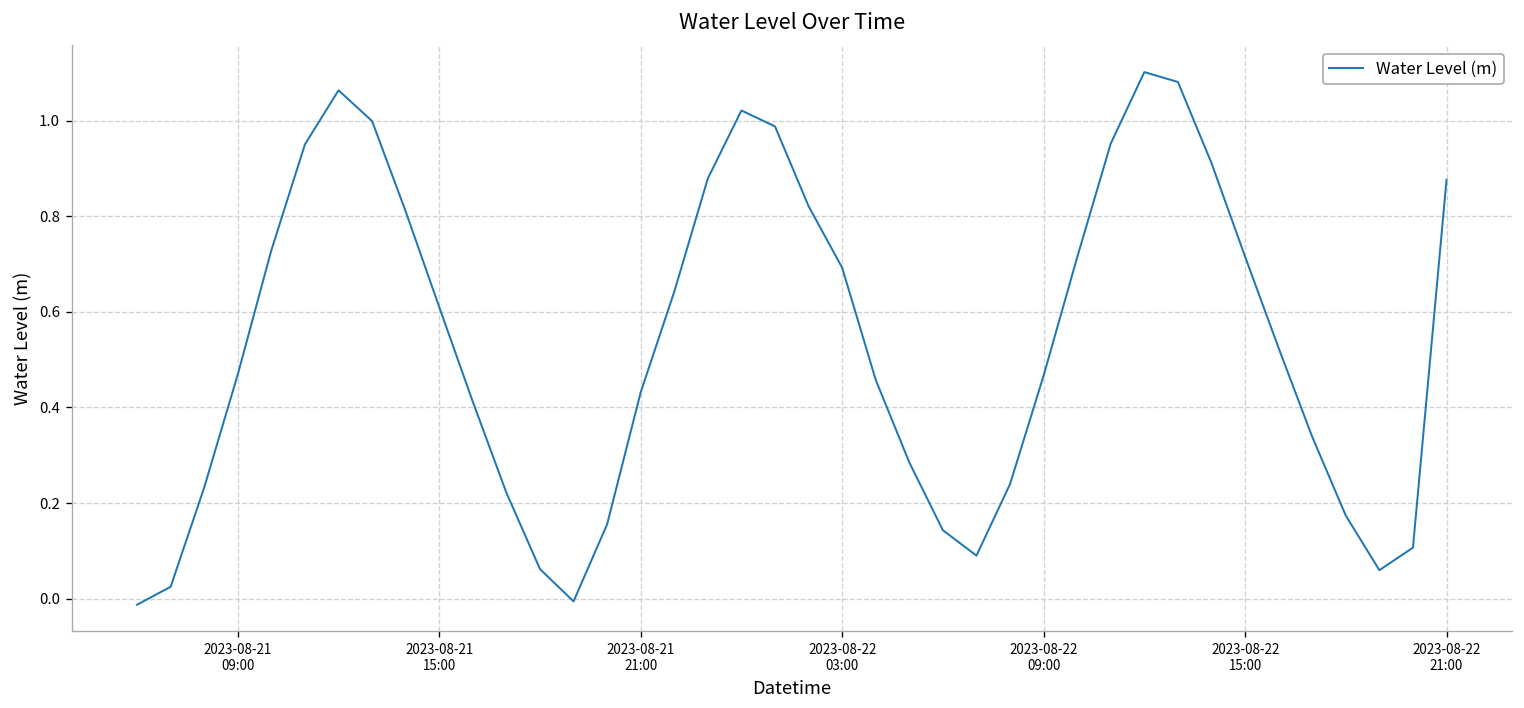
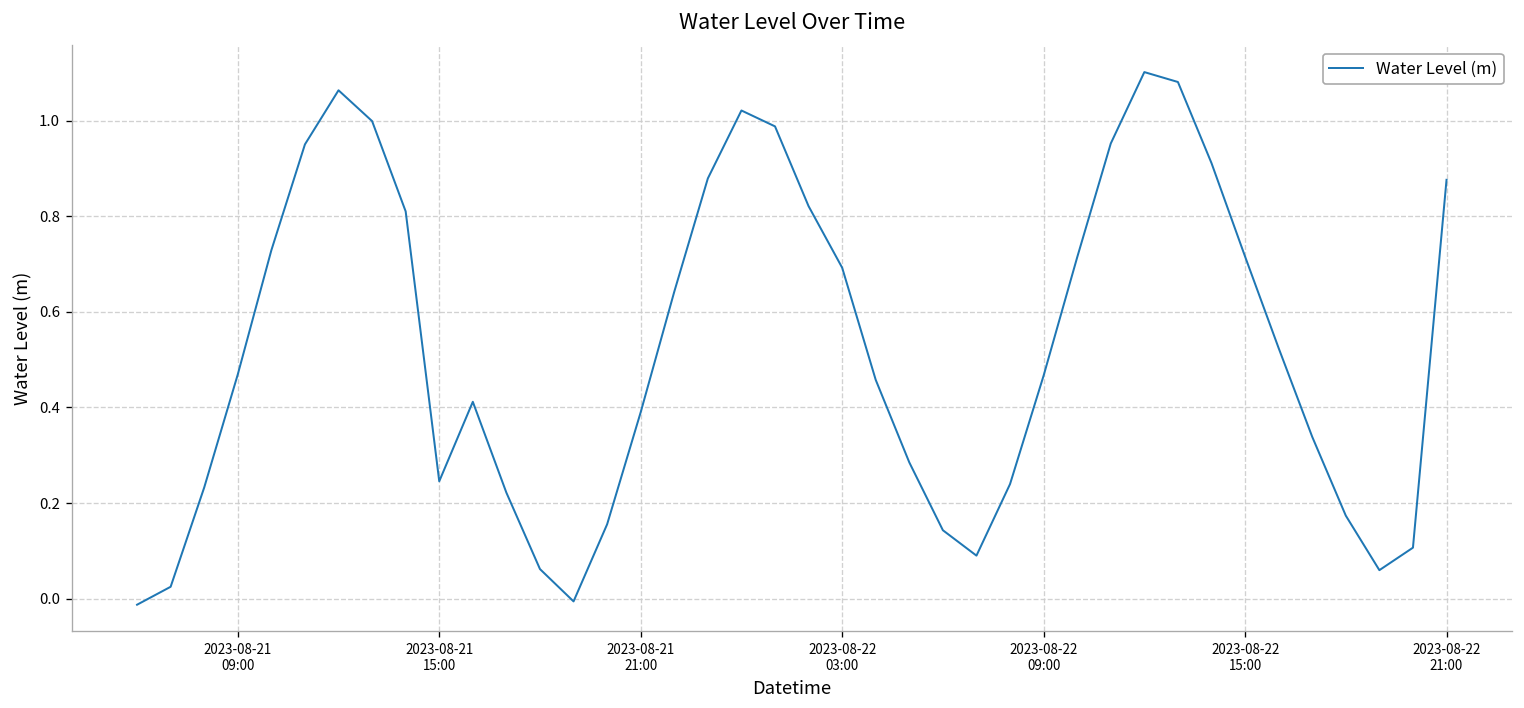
  {
    "2023-08-21 09:00": 0.47,
-   "2023-08-21 15:00": 0.61,
-   "2023-08-21 21:00": 0.43,
+   "2023-08-21 15:00": 0.25,
+   "2023-08-21 21:00": 0.39,
    "2023-08-22 03:00": 0.69,
    "2023-08-22 09:00": 0.47,
    "2023-08-22 15:00": 0.72,
    "2023-08-22 21:00": 0.88
  }
